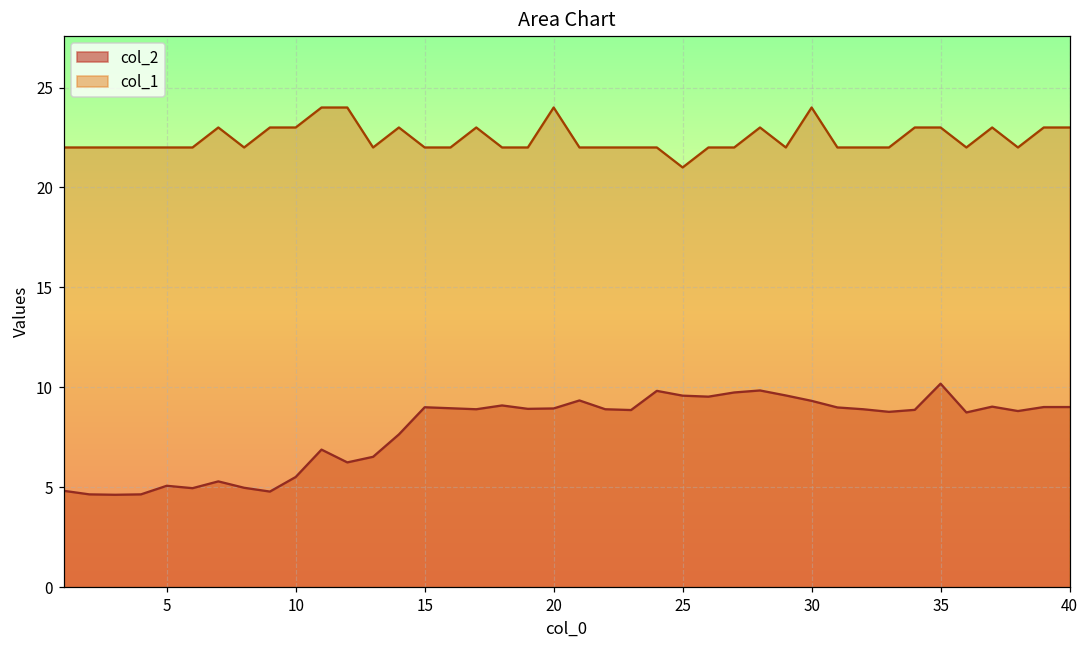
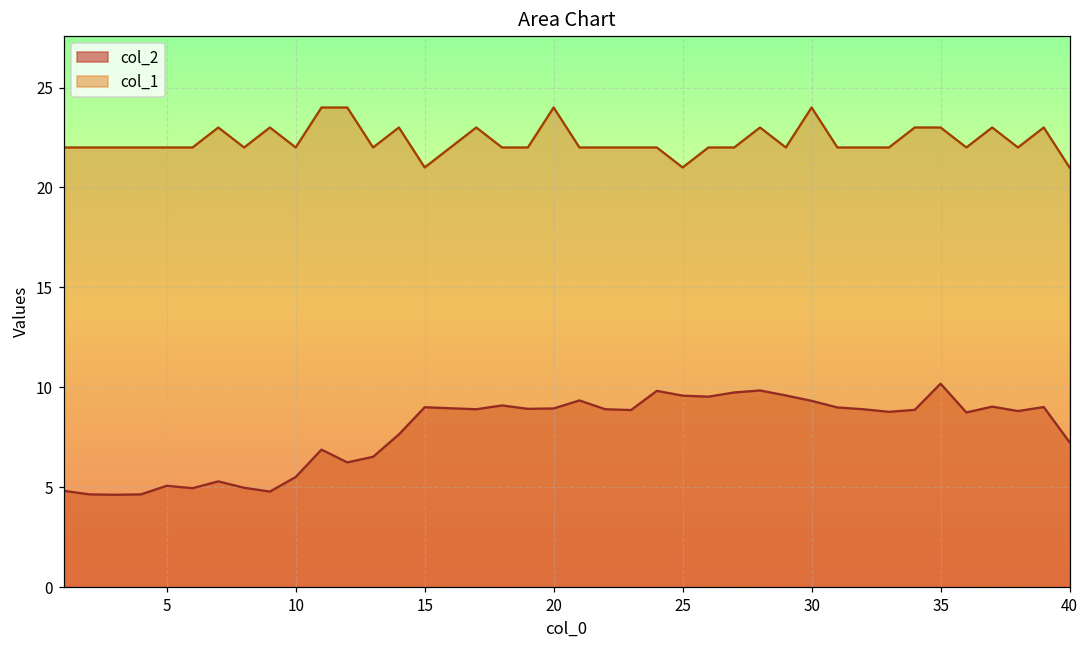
  {
    "col_2": {
      "5": 5.1,
      "10": 5.5,
      "15": 9.0,
      "20": 8.9,
      "25": 9.6,
      "30": 9.3,
      "35": 10.2,
-     "40": 9.0
+     "40": 7.3
    },
    "col_1": {
      "5": 22,
-     "10": 23,
-     "15": 22,
+     "10": 22,
+     "15": 21,
      "20": 24,
      "25": 21,
      "30": 24,
      "35": 23,
-     "40": 23
+     "40": 21
    }
  }
